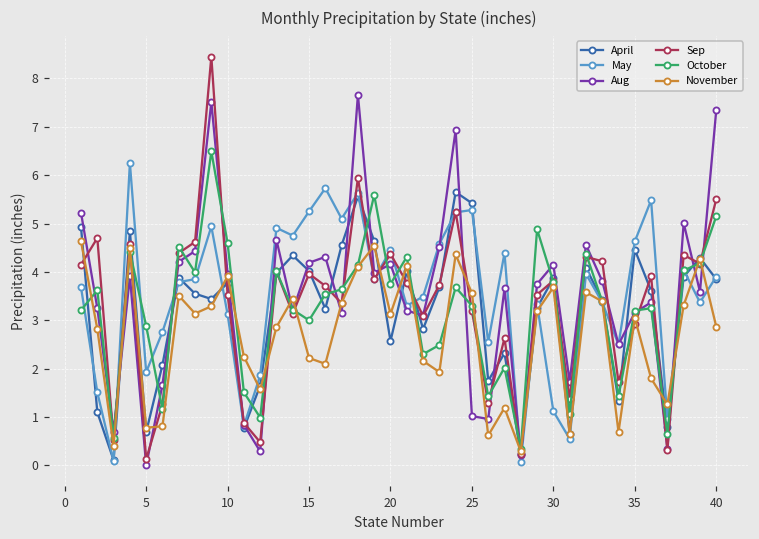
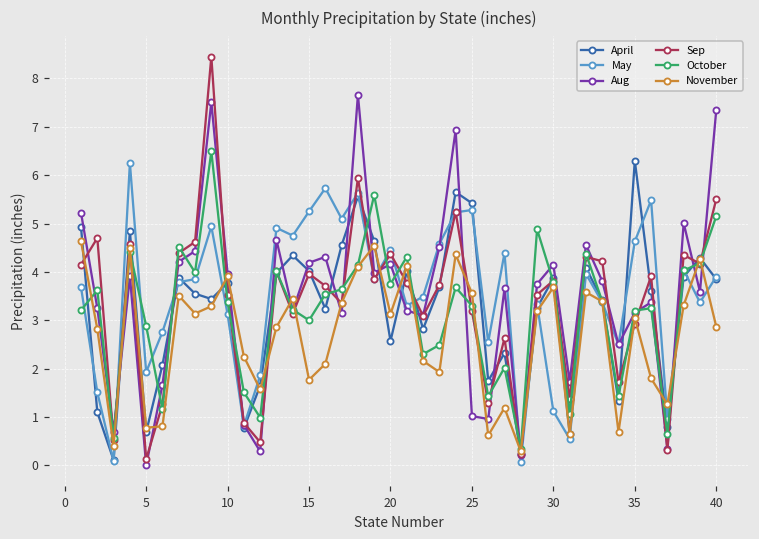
  {
    "April": {
      "5": 0.7,
      "10": 3.8,
      "15": 4.0,
      "20": 2.6,
      "25": 5.4,
-     "35": 4.5
+     "35": 6.3
    },
    "May": {
      "5": 1.9,
      "10": 3.1,
      "15": 5.3,
      "20": 4.5,
      "25": 5.3,
      "30": 1.1,
      "35": 4.6
    },
    "Aug": {
      "5": 0.0,
      "15": 4.2,
      "20": 4.2,
      "25": 1.0,
      "30": 4.2,
      "40": 7.3
    },
    "Sep": {
      "5": 0.1,
      "10": 3.5,
      "15": 4.0,
      "20": 4.4,
      "25": 3.2,
      "35": 2.9,
      "40": 5.5
    },
    "October": {
      "5": 2.9,
-     "10": 4.6,
+     "10": 3.4,
      "15": 3.0,
      "20": 3.8,
      "25": 3.3,
      "40": 5.2
    },
    "November": {
      "5": 0.8,
-     "15": 2.2,
+     "15": 1.8,
      "20": 3.1,
      "25": 3.6,
      "30": 3.7,
      "35": 3.1,
      "40": 2.9
    }
  }
